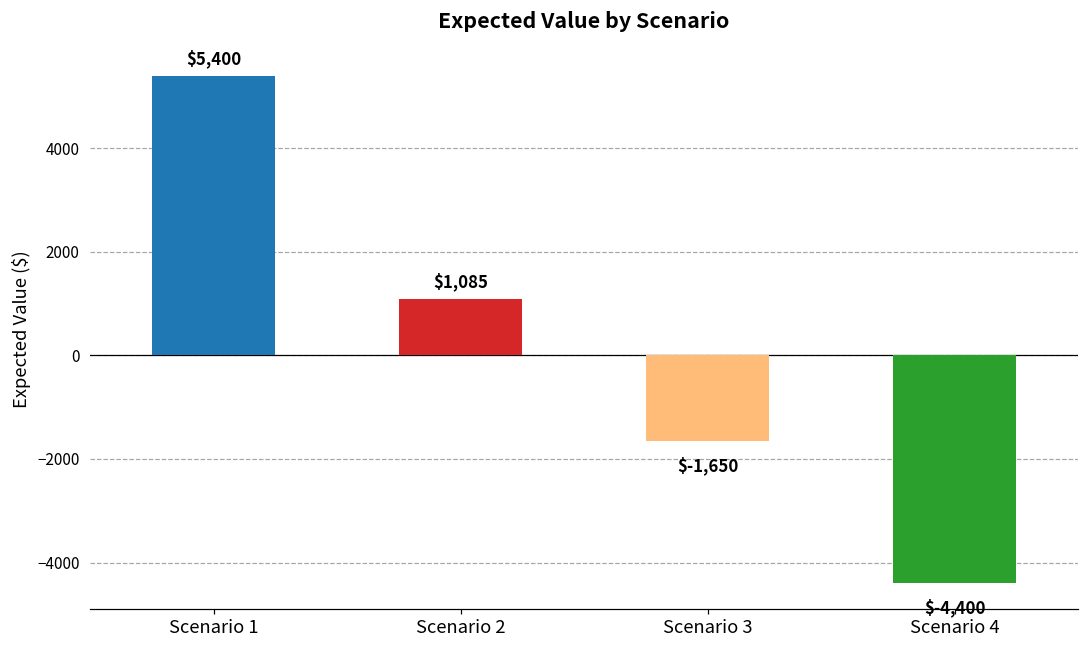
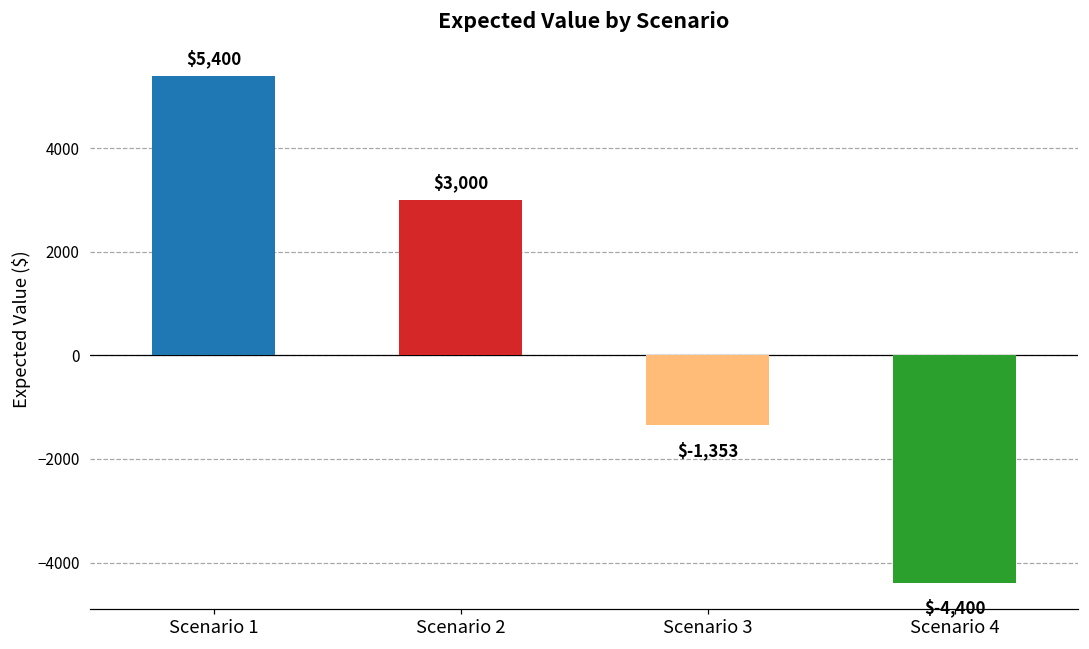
  {
    "Scenario 1": "$5,400",
-   "Scenario 2": "$1,085",
-   "Scenario 3": "$-1,650",
+   "Scenario 2": "$3,000",
+   "Scenario 3": "$-1,353",
    "Scenario 4": "$-4,400"
  }
